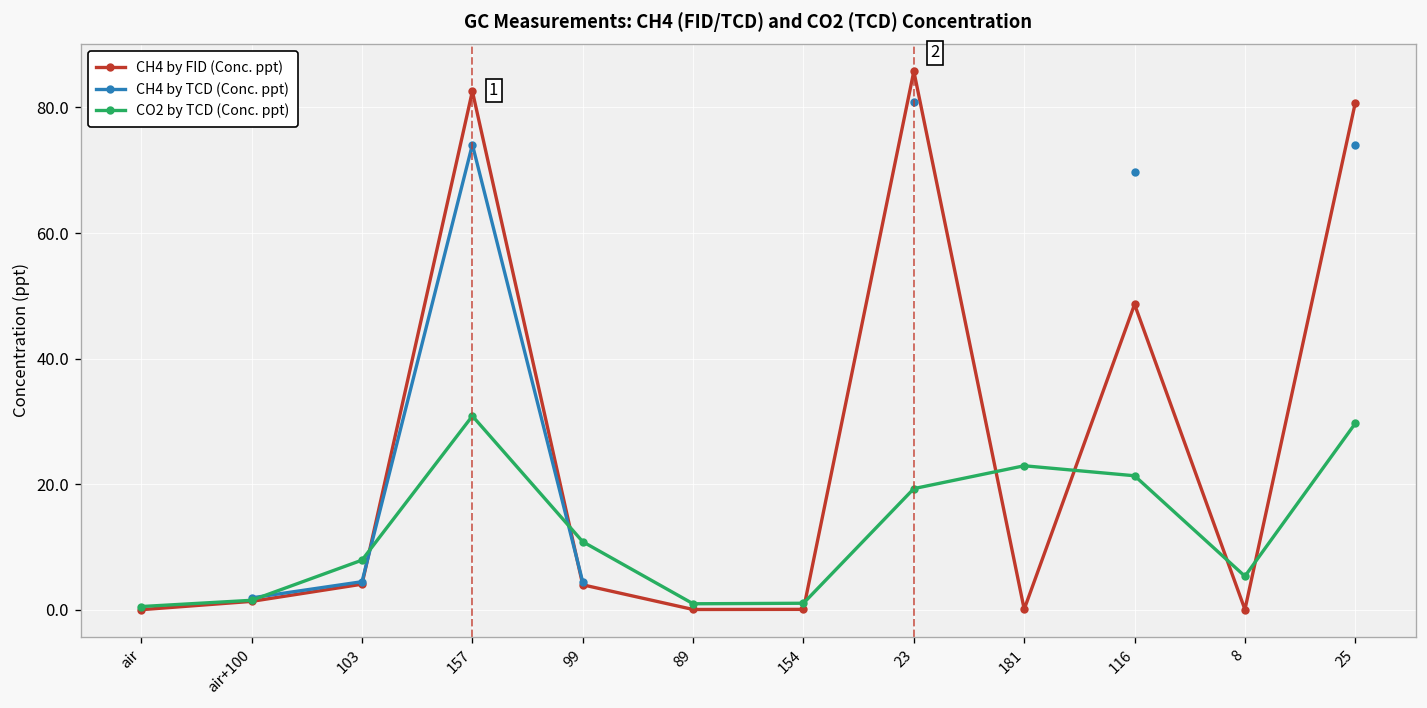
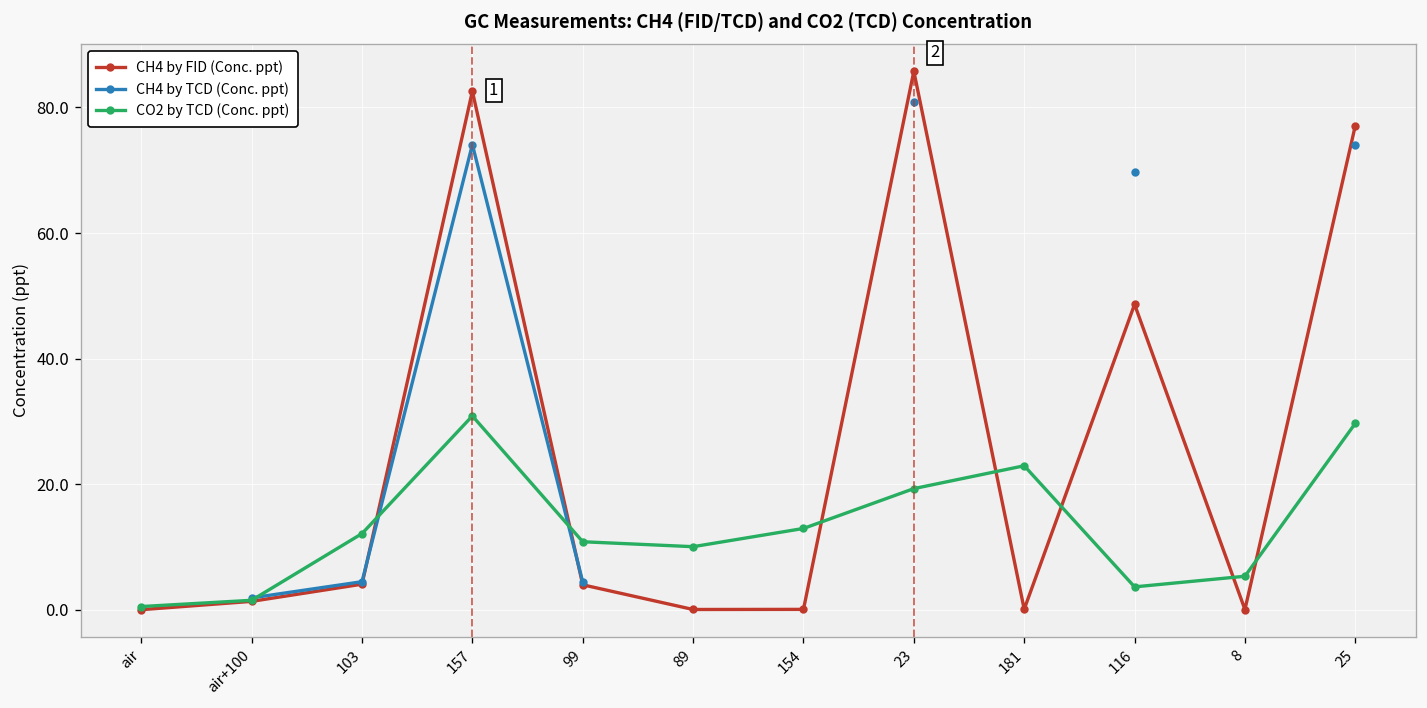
  {
    "CH4 by FID (Conc. ppt)": {
      "air": 0,
      "89": 0,
      "154": 0,
      "181": 0,
      "116": 49,
      "8": 0,
-     "25": 81
+     "25": 77
    },
    "CH4 by TCD (Conc. ppt)": {
      "157": 74,
      "23": 81,
      "116": 70,
      "25": 74
    },
    "CO2 by TCD (Conc. ppt)": {
      "air": 1,
-     "103": 8,
+     "103": 12,
      "157": 31,
      "99": 11,
-     "89": 1,
-     "154": 1,
+     "89": 10,
+     "154": 13,
      "23": 19,
      "181": 23,
-     "116": 21,
+     "116": 4,
      "8": 5,
      "25": 30
    }
  }
